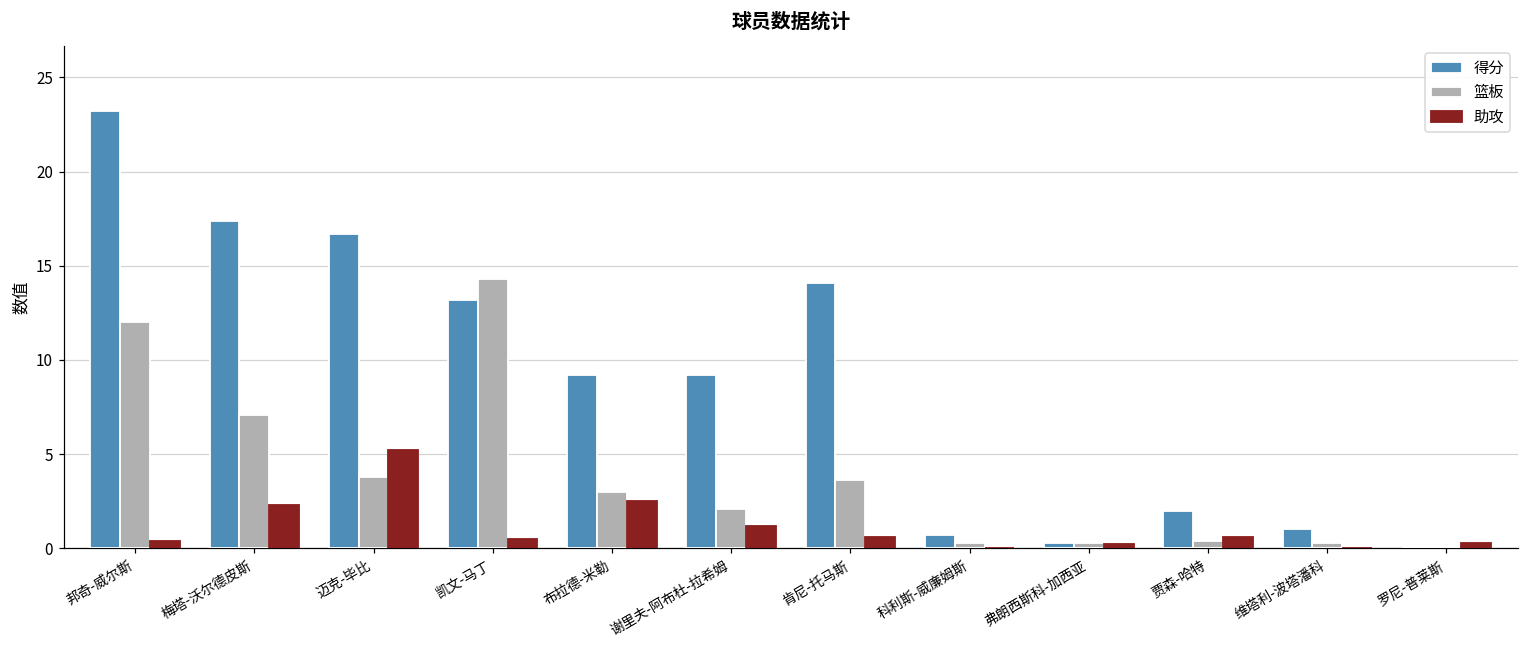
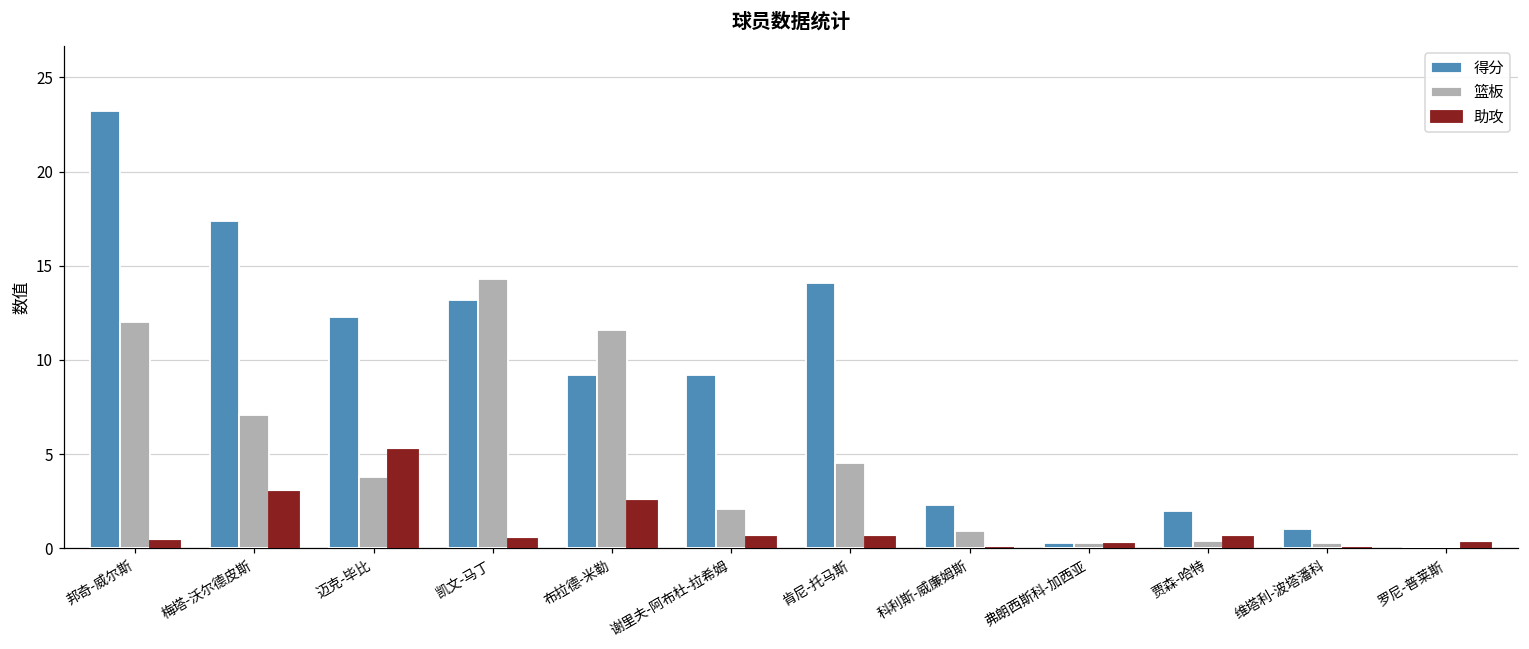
  {
    "得分": {
      "邦奇-威尔斯": 23.2,
      "梅塔-沃尔德皮斯": 17.4,
-     "迈克-毕比": 16.7,
+     "迈克-毕比": 12.3,
      "凯文-马丁": 13.2,
      "布拉德-米勒": 9.2,
      "谢里夫-阿布杜-拉希姆": 9.2,
      "肯尼-托马斯": 14.1,
-     "科利斯-威廉姆斯": 0.7,
+     "科利斯-威廉姆斯": 2.3,
      "弗朗西斯科-加西亚": 0.3,
      "贾森-哈特": 2.0,
      "维塔利-波塔潘科": 1.0,
      "罗尼-普莱斯": 0.0
    },
    "篮板": {
      "邦奇-威尔斯": 12.0,
      "梅塔-沃尔德皮斯": 7.1,
      "迈克-毕比": 3.8,
      "凯文-马丁": 14.3,
-     "布拉德-米勒": 3.0,
+     "布拉德-米勒": 11.6,
      "谢里夫-阿布杜-拉希姆": 2.1,
-     "肯尼-托马斯": 3.6,
-     "科利斯-威廉姆斯": 0.3,
+     "肯尼-托马斯": 4.5,
+     "科利斯-威廉姆斯": 0.9,
      "弗朗西斯科-加西亚": 0.3,
      "贾森-哈特": 0.4,
      "维塔利-波塔潘科": 0.3,
      "罗尼-普莱斯": 0.0
    },
    "助攻": {
      "邦奇-威尔斯": 0.4,
-     "梅塔-沃尔德皮斯": 2.3,
+     "梅塔-沃尔德皮斯": 3.0,
      "迈克-毕比": 5.2,
      "凯文-马丁": 0.5,
      "布拉德-米勒": 2.5,
-     "谢里夫-阿布杜-拉希姆": 1.2,
+     "谢里夫-阿布杜-拉希姆": 0.6,
      "肯尼-托马斯": 0.6,
      "科利斯-威廉姆斯": 0.0,
      "弗朗西斯科-加西亚": 0.2,
      "贾森-哈特": 0.6,
      "维塔利-波塔潘科": 0.0,
      "罗尼-普莱斯": 0.3
    }
  }
